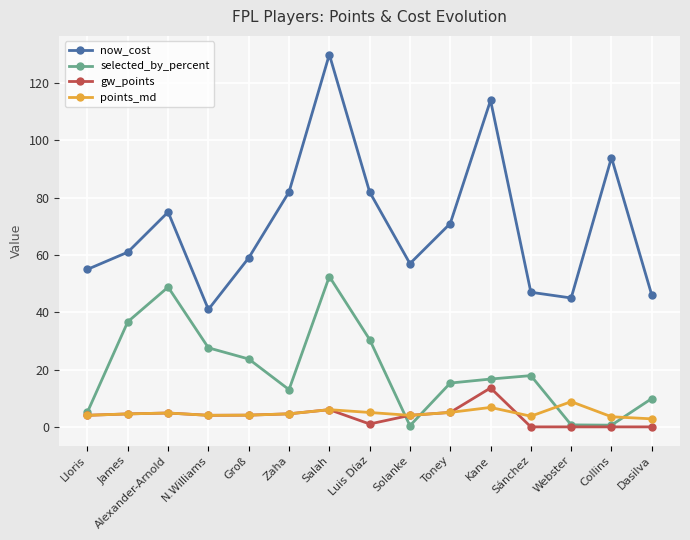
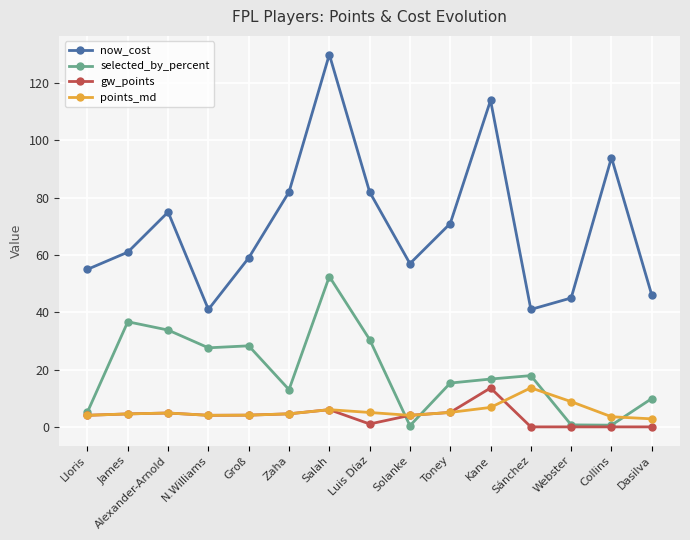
  {
    "now_cost": {
      "Lloris": 55,
      "James": 61,
      "Alexander-Arnold": 75,
      "N.Williams": 41,
      "Groß": 59,
      "Zaha": 82,
      "Salah": 130,
      "Luis Díaz": 82,
      "Solanke": 57,
      "Toney": 71,
      "Kane": 114,
-     "Sánchez": 47,
+     "Sánchez": 41,
      "Webster": 45,
      "Collins": 94,
      "Dasilva": 46
    },
    "selected_by_percent": {
      "Lloris": 5,
      "James": 37,
-     "Alexander-Arnold": 49,
+     "Alexander-Arnold": 34,
      "N.Williams": 28,
-     "Groß": 24,
+     "Groß": 28,
      "Zaha": 13,
      "Salah": 53,
      "Luis Díaz": 31,
      "Solanke": 0,
      "Toney": 15,
      "Kane": 17,
      "Sánchez": 18,
      "Dasilva": 10
    },
    "gw_points": {
      "Luis Díaz": 1,
      "Kane": 14,
      "Sánchez": 0,
      "Dasilva": 0
    },
    "points_md": {
      "Luis Díaz": 5,
      "Kane": 7,
-     "Sánchez": 4,
+     "Sánchez": 14,
      "Webster": 9,
      "Collins": 4,
      "Dasilva": 3
    }
  }
